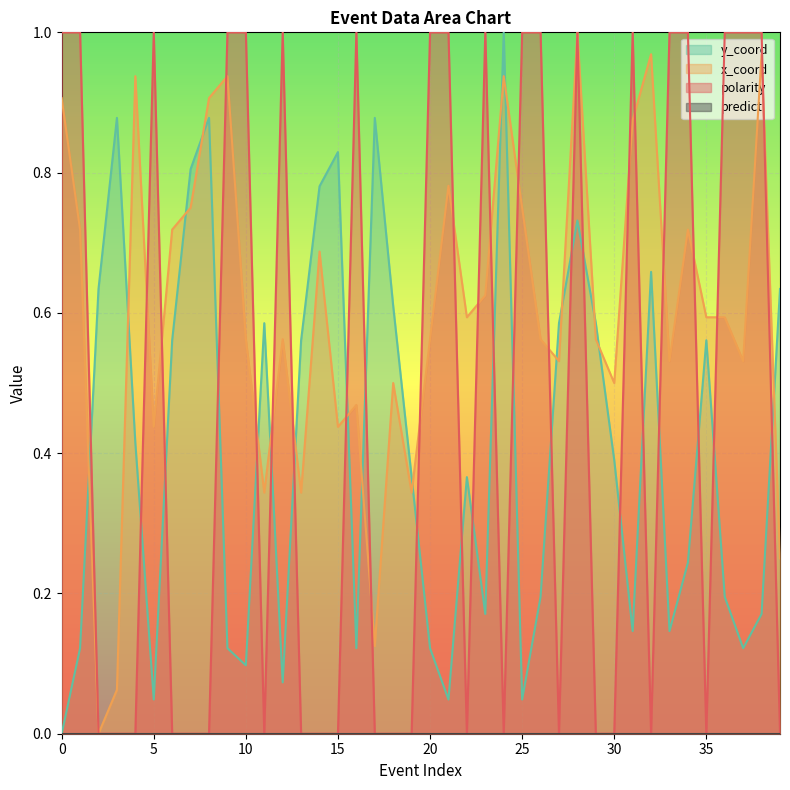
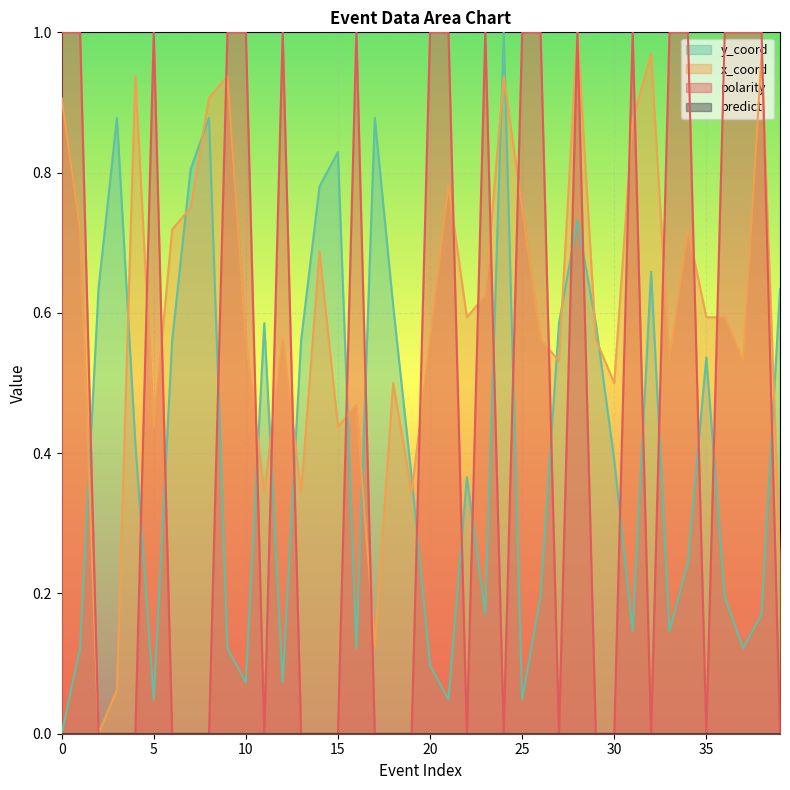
  {
    "y_coord": {
      "5": 0.05,
-     "10": 0.10,
+     "10": 0.07,
      "15": 0.83,
-     "20": 0.12,
+     "20": 0.10,
      "25": 0.05,
      "30": 0.39,
-     "35": 0.56
+     "35": 0.54
    },
    "predict": {
      "5": 0.00,
      "10": 0.00,
      "20": 0.00,
      "25": 0.00
    }
  }
